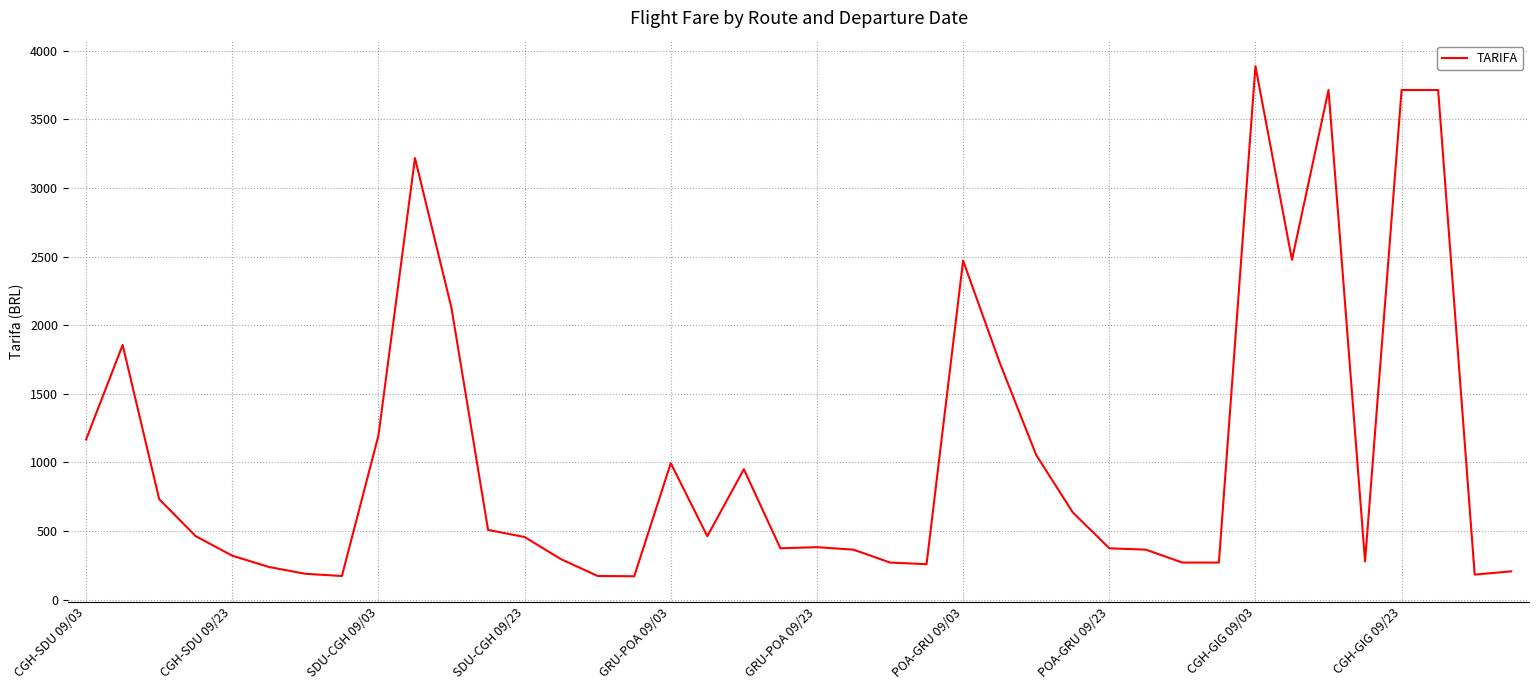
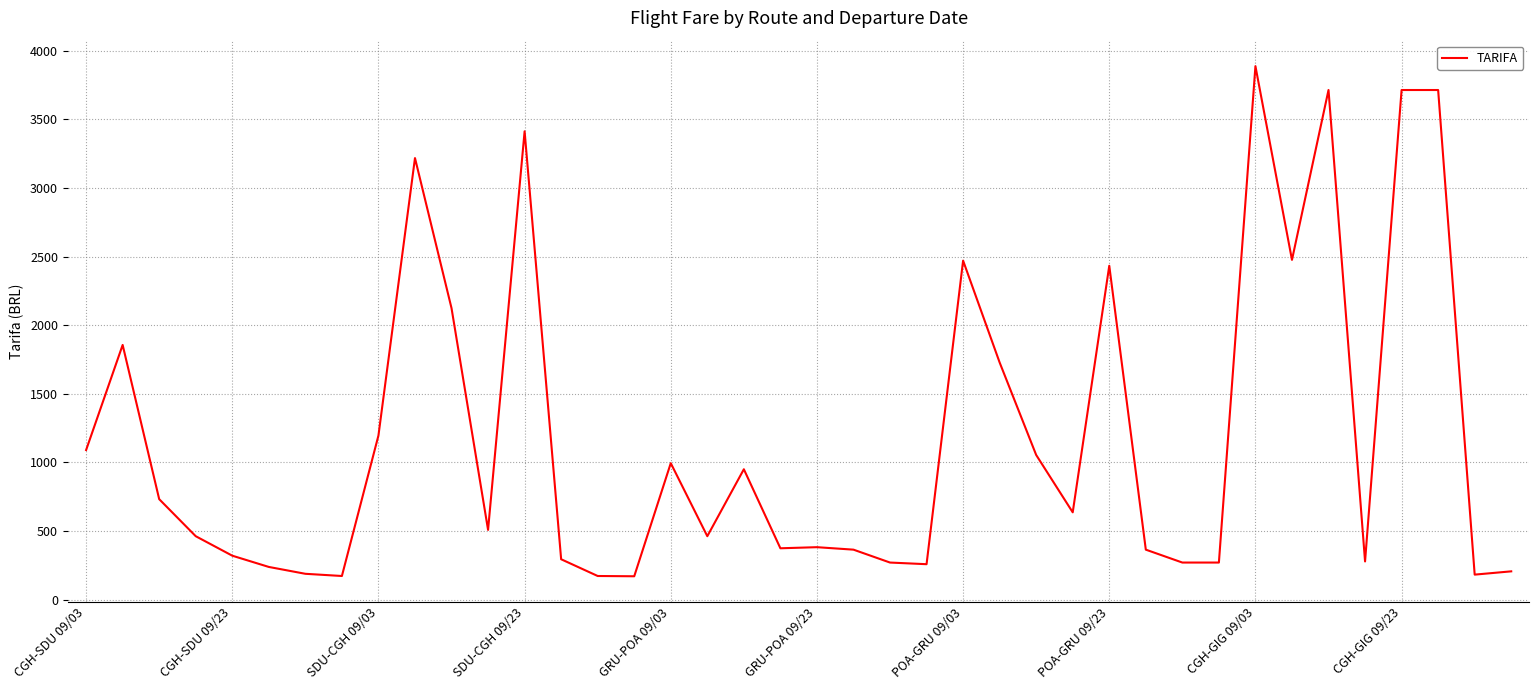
  {
-   "CGH-SDU 09/03": 1170,
+   "CGH-SDU 09/03": 1090,
    "CGH-SDU 09/23": 320,
    "SDU-CGH 09/03": 1200,
-   "SDU-CGH 09/23": 460,
+   "SDU-CGH 09/23": 3410,
    "GRU-POA 09/03": 990,
    "GRU-POA 09/23": 380,
    "POA-GRU 09/03": 2470,
-   "POA-GRU 09/23": 370,
+   "POA-GRU 09/23": 2430,
    "CGH-GIG 09/03": 3890,
    "CGH-GIG 09/23": 3710
  }
